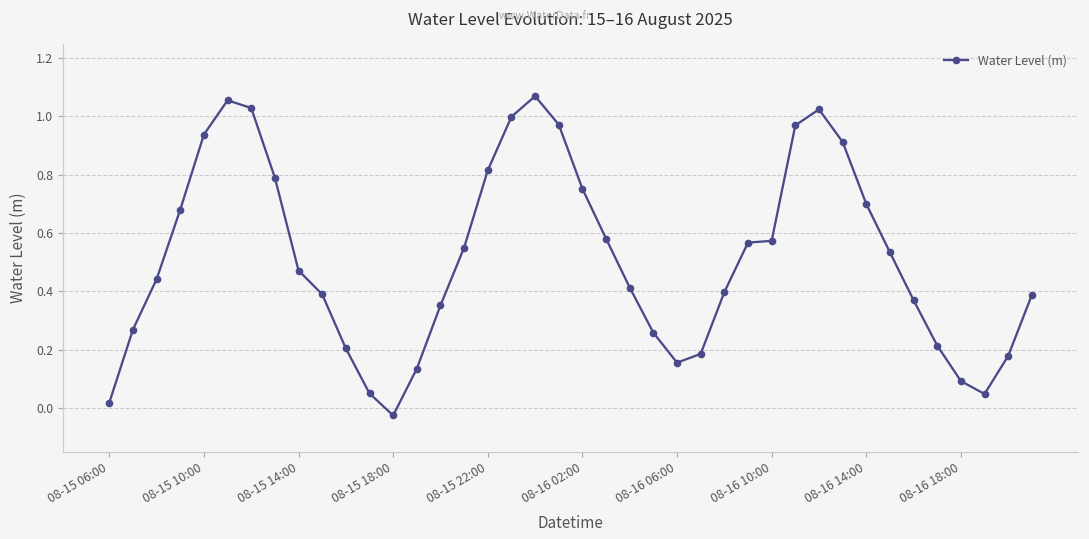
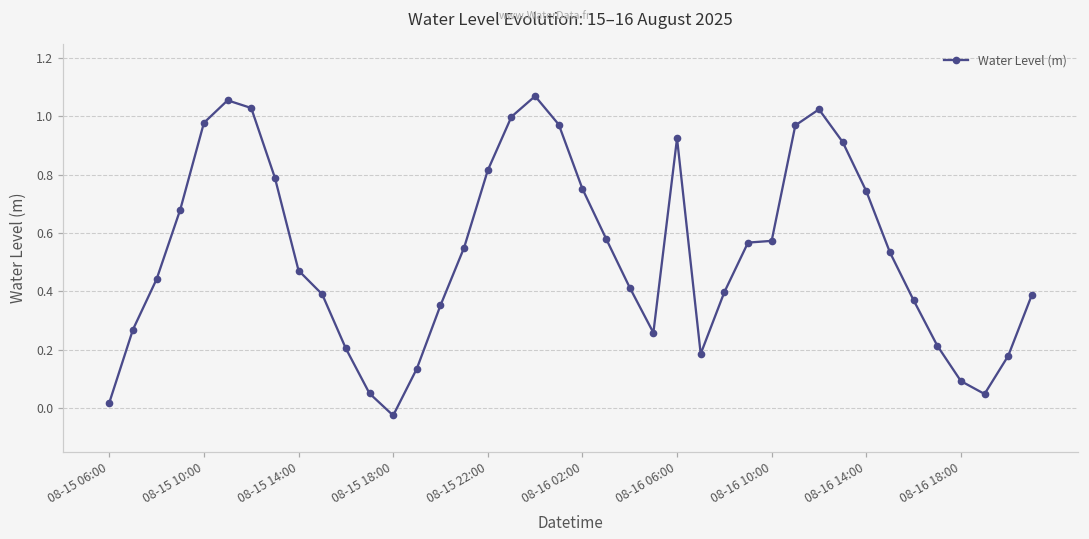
  {
    "08-15 06:00": 0.02,
-   "08-15 10:00": 0.94,
+   "08-15 10:00": 0.98,
    "08-15 14:00": 0.47,
    "08-15 18:00": -0.03,
    "08-15 22:00": 0.82,
    "08-16 02:00": 0.75,
-   "08-16 06:00": 0.16,
+   "08-16 06:00": 0.93,
    "08-16 10:00": 0.57,
-   "08-16 14:00": 0.70,
+   "08-16 14:00": 0.74,
    "08-16 18:00": 0.09
  }
